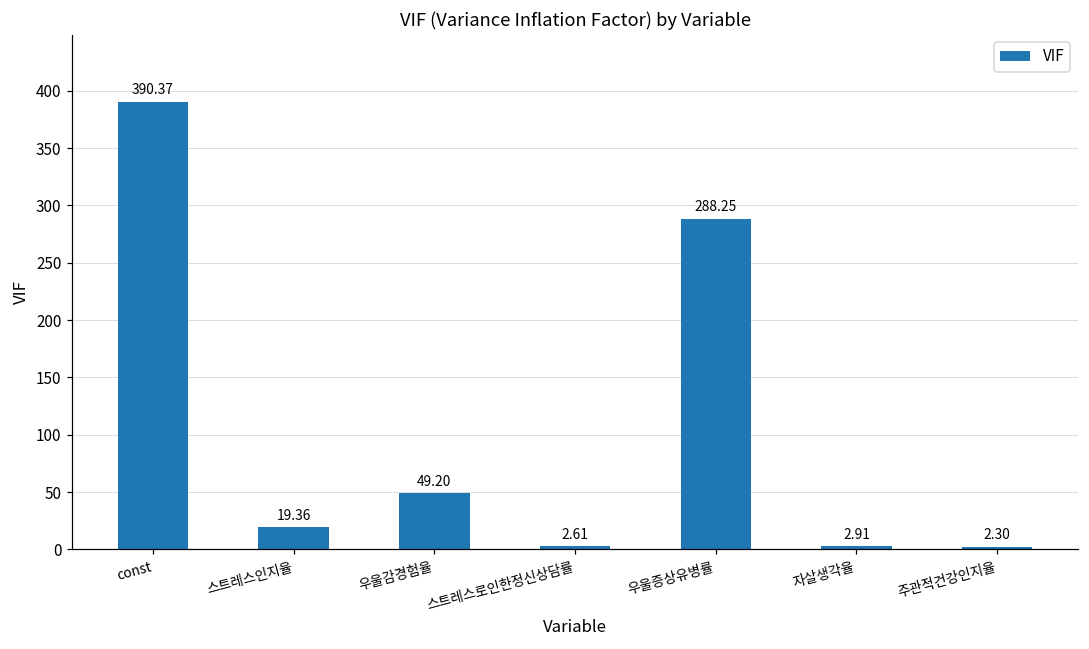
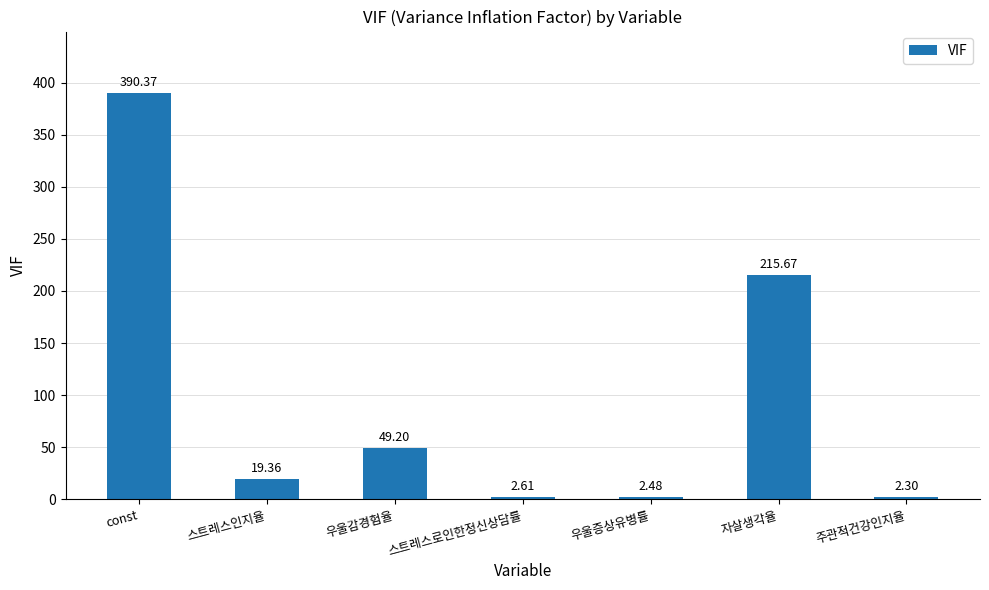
  {
    "const": 390.37,
    "스트레스인지율": 19.36,
    "우울감경험율": 49.20,
    "스트레스로인한정신상담률": 2.61,
-   "우울증상유병률": 288.25,
-   "자살생각율": 2.91,
+   "우울증상유병률": 2.48,
+   "자살생각율": 215.67,
    "주관적건강인지율": 2.30
  }
